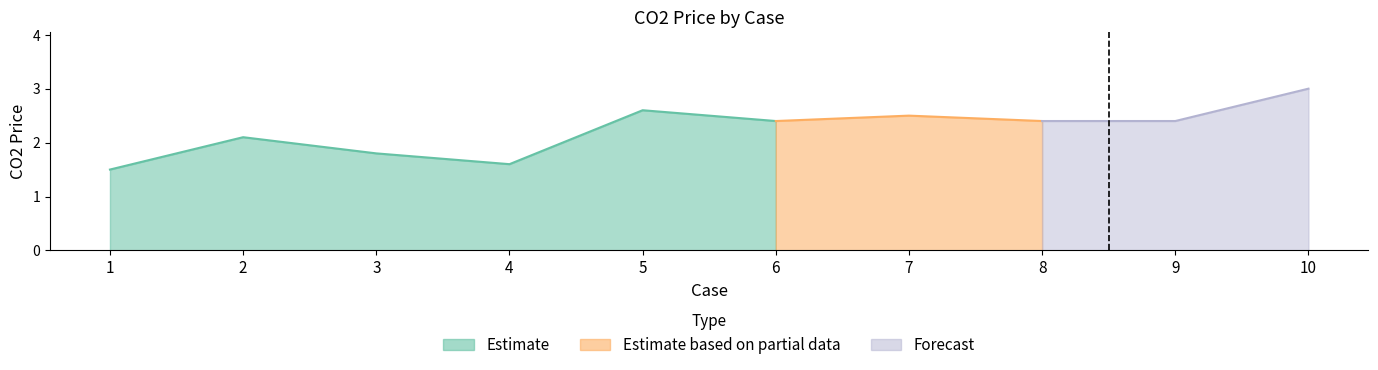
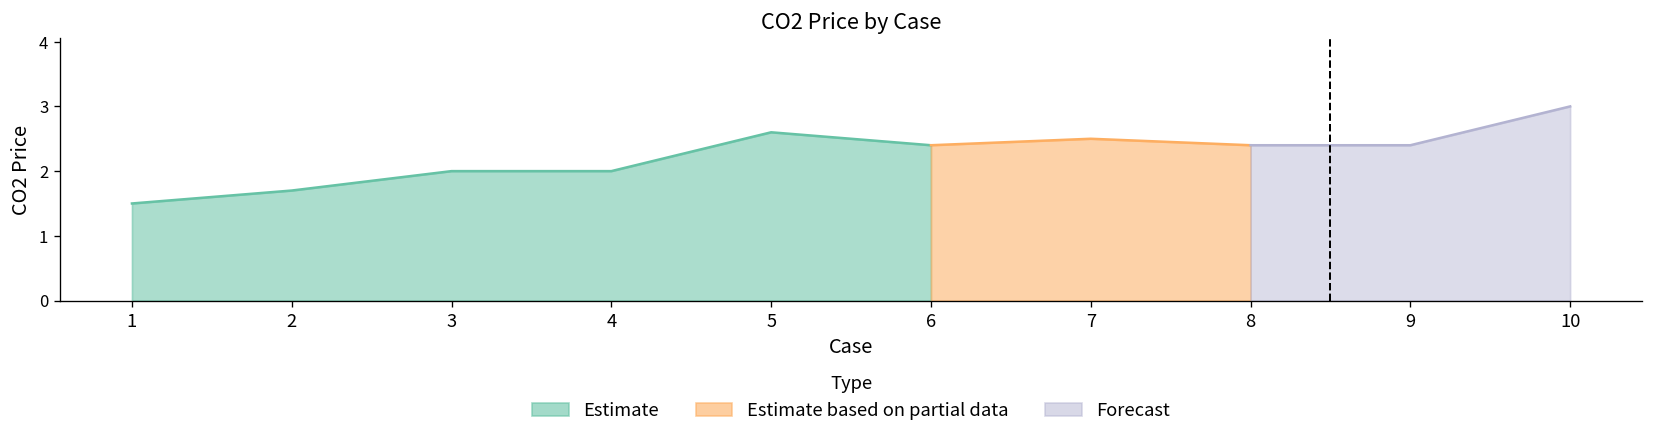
  {
    "Estimate": {
      "1": 1.5,
-     "2": 2.1,
-     "3": 1.8,
-     "4": 1.6,
+     "2": 1.7,
+     "3": 2.0,
+     "4": 2.0,
      "5": 2.6
    },
    "Estimate based on partial data": {
      "7": 2.5
    },
    "Forecast": {
      "9": 2.4,
      "10": 3.0
    }
  }
